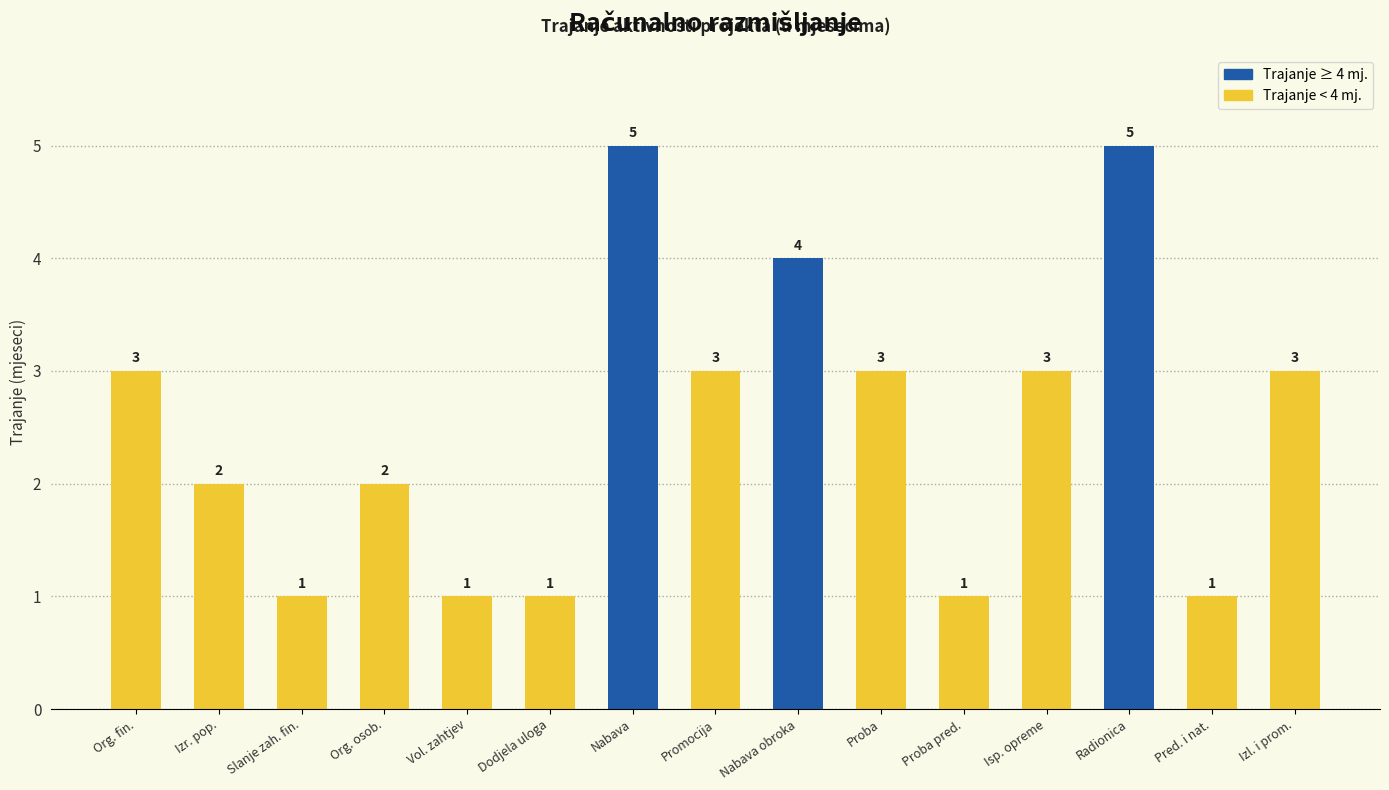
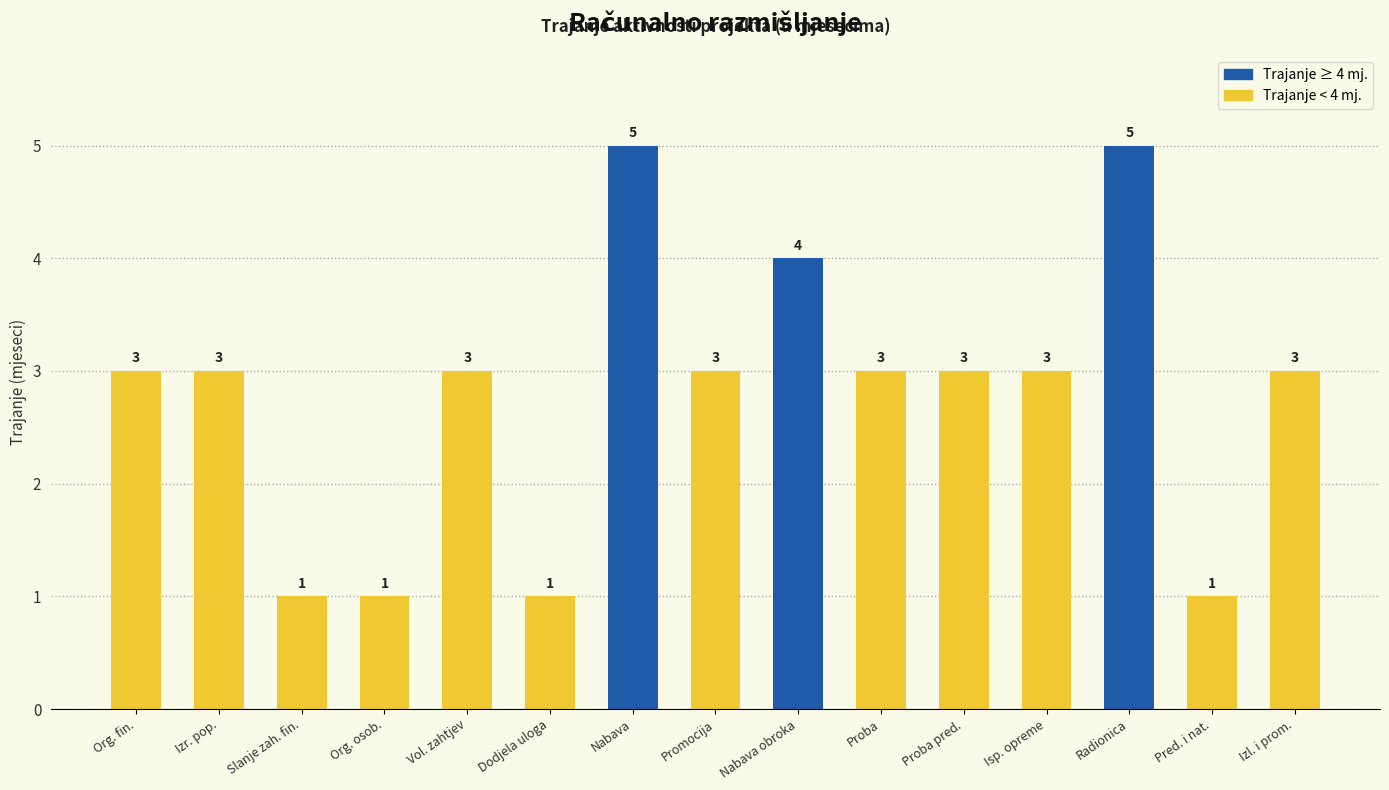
  {
    "Org. fin.": 3,
-   "Izr. pop.": 2,
+   "Izr. pop.": 3,
    "Slanje zah. fin.": 1,
-   "Org. osob.": 2,
-   "Vol. zahtjev": 1,
+   "Org. osob.": 1,
+   "Vol. zahtjev": 3,
    "Dodjela uloga": 1,
    "Nabava": 5,
    "Promocija": 3,
    "Nabava obroka": 4,
    "Proba": 3,
-   "Proba pred.": 1,
+   "Proba pred.": 3,
    "Isp. opreme": 3,
    "Radionica": 5,
    "Pred. i nat.": 1,
    "Izl. i prom.": 3
  }
